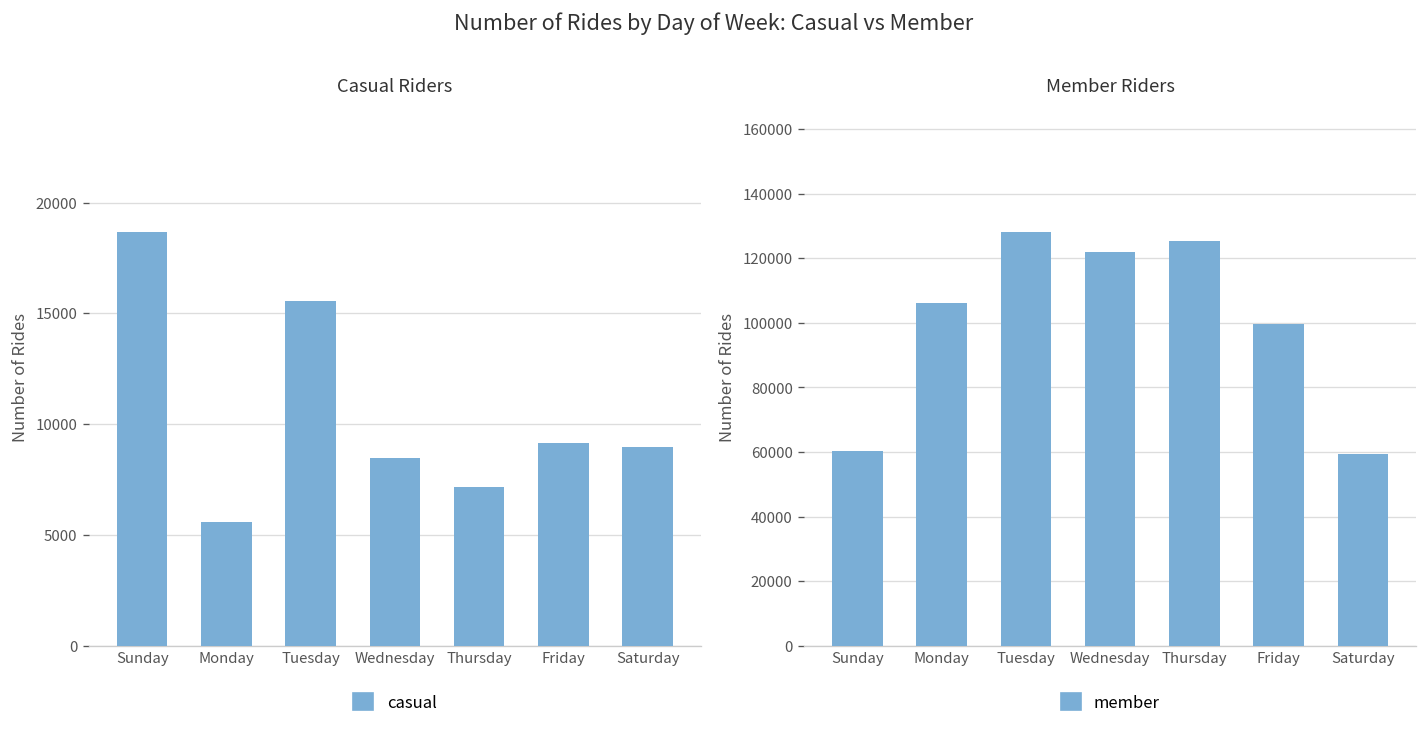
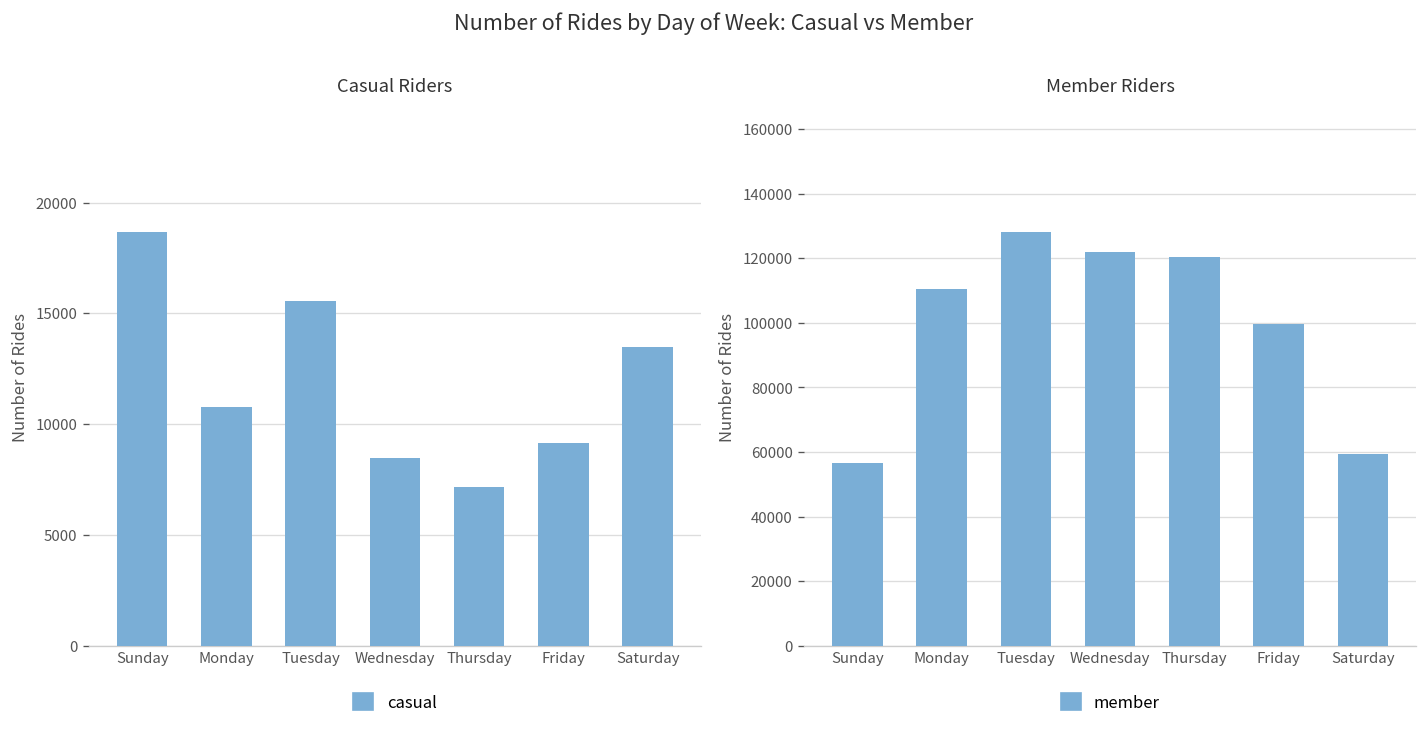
  {
    "Casual Riders": {
      "Sunday": 18700,
-     "Monday": 5600,
+     "Monday": 10800,
      "Tuesday": 15600,
      "Wednesday": 8500,
      "Thursday": 7100,
      "Friday": 9100,
-     "Saturday": 9000
+     "Saturday": 13500
    },
    "Member Riders": {
-     "Sunday": 60000,
-     "Monday": 106000,
+     "Sunday": 57000,
+     "Monday": 110000,
      "Tuesday": 128000,
      "Wednesday": 122000,
-     "Thursday": 125000,
+     "Thursday": 120000,
      "Friday": 99000,
      "Saturday": 59000
    }
  }
